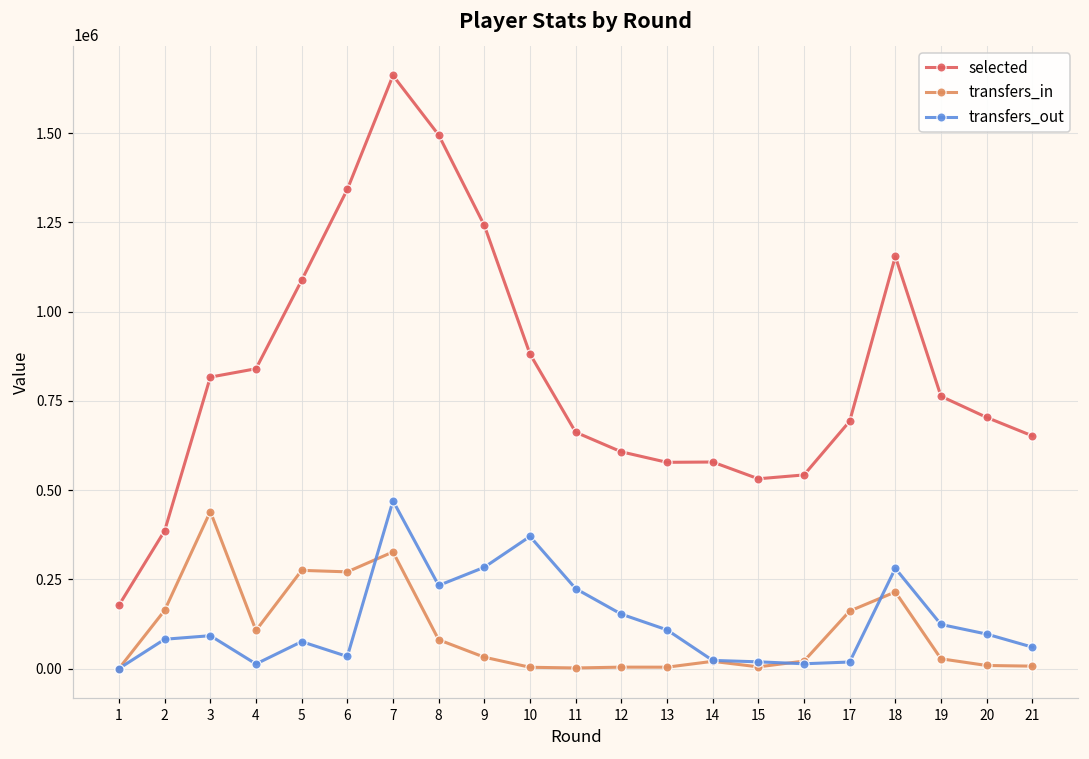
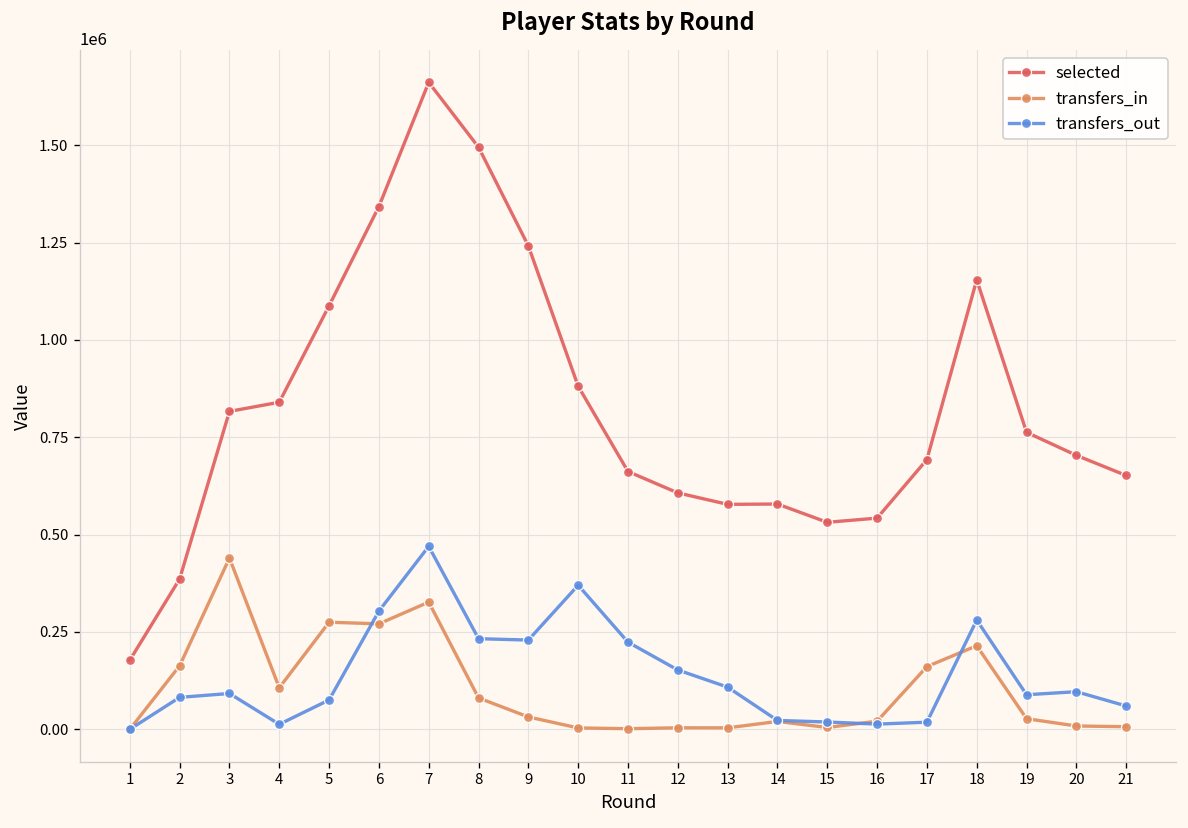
  {
    "transfers_out": {
      "2": 80000,
      "3": 90000,
      "4": 10000,
      "5": 80000,
-     "6": 30000,
+     "6": 300000,
      "7": 470000,
      "8": 230000,
-     "9": 280000,
+     "9": 230000,
      "10": 370000,
      "11": 220000,
      "12": 150000,
      "13": 110000,
      "15": 20000,
      "17": 20000,
      "18": 280000,
-     "19": 120000,
+     "19": 90000,
      "20": 100000,
      "21": 60000
    }
  }
